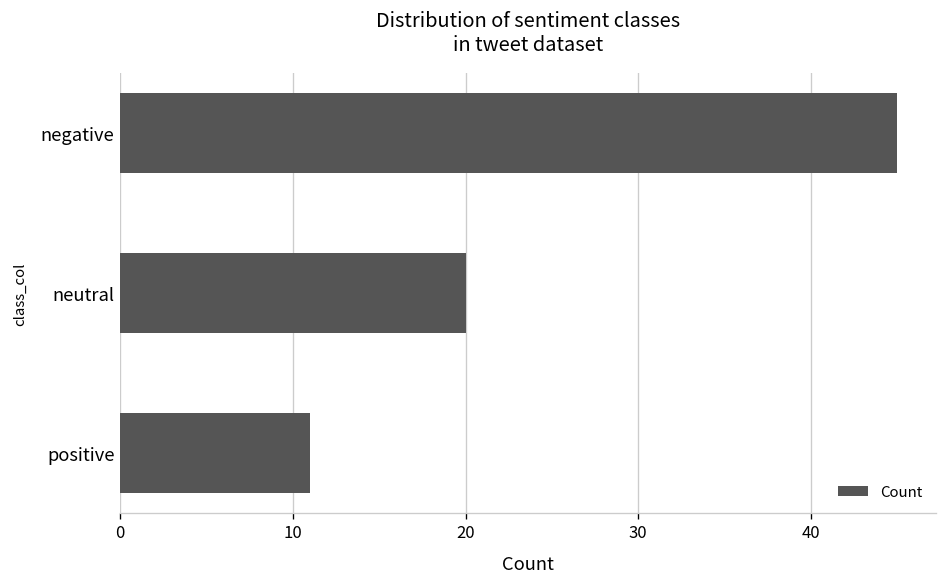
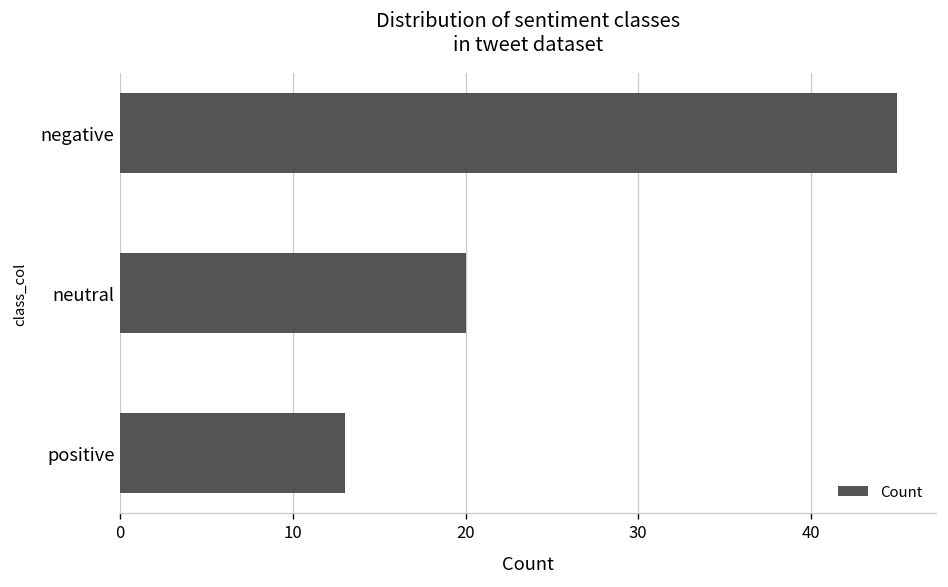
  {
    "negative": 45,
    "neutral": 20,
-   "positive": 11
+   "positive": 13
  }
